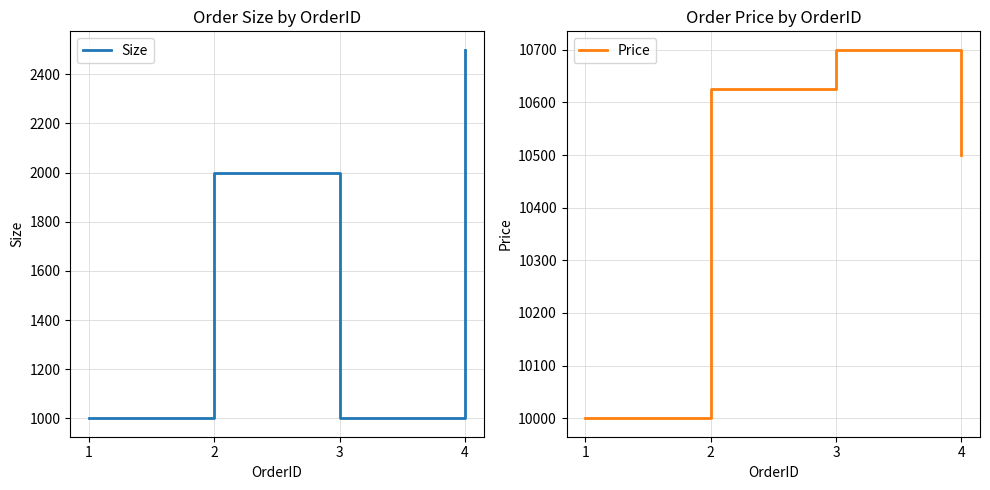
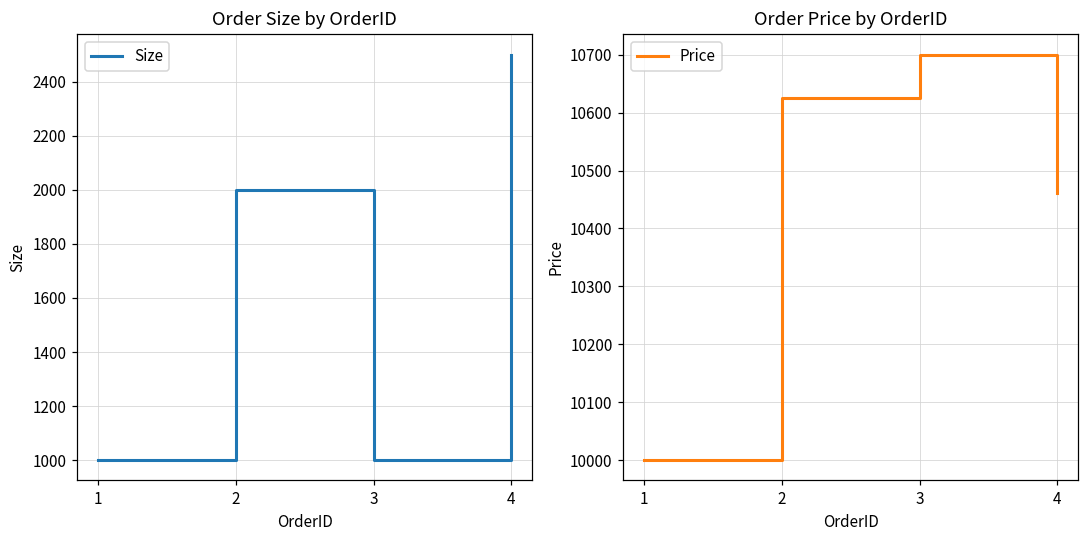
  {
    "Order Size by OrderID": {
      "1": 1000,
      "2": 2000,
      "3": 1000,
      "4": 2500
    },
    "Order Price by OrderID": {
      "1": 10000,
      "2": 10630,
      "3": 10700,
-     "4": 10500
+     "4": 10460
    }
  }
